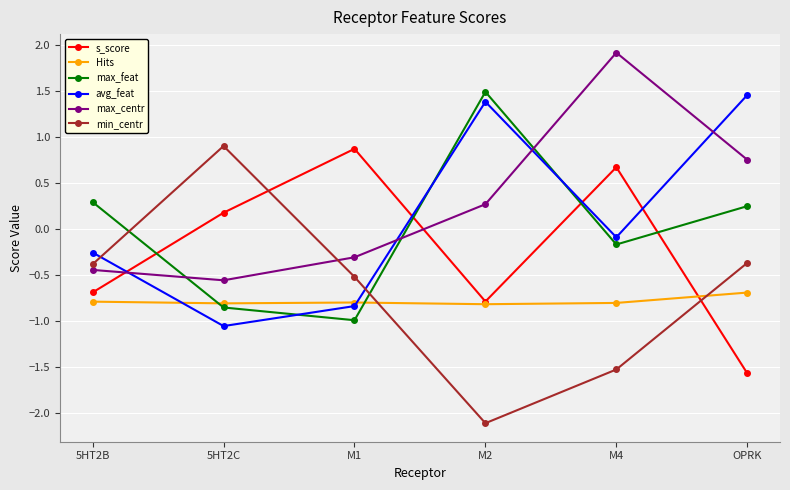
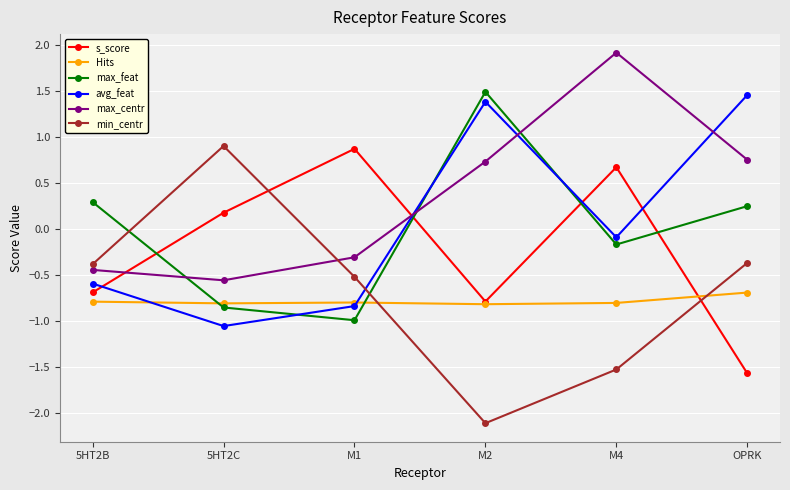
  {
    "s_score": {
      "5HT2B": -0.7,
      "5HT2C": 0.2,
      "M1": 0.9,
      "M2": -0.8,
      "M4": 0.7,
      "OPRK": -1.6
    },
    "Hits": {
      "5HT2B": -0.8,
      "5HT2C": -0.8,
      "M1": -0.8,
      "M2": -0.8,
      "M4": -0.8,
      "OPRK": -0.7
    },
    "max_feat": {
      "5HT2B": 0.3,
      "5HT2C": -0.9,
      "M1": -1.0,
      "M2": 1.5,
      "M4": -0.2,
      "OPRK": 0.3
    },
    "avg_feat": {
-     "5HT2B": -0.3,
+     "5HT2B": -0.6,
      "5HT2C": -1.1,
      "M1": -0.8,
      "M2": 1.4,
      "M4": -0.1,
      "OPRK": 1.5
    },
    "max_centr": {
      "5HT2B": -0.4,
      "5HT2C": -0.6,
      "M1": -0.3,
-     "M2": 0.3,
+     "M2": 0.7,
      "M4": 1.9,
      "OPRK": 0.8
    },
    "min_centr": {
      "5HT2B": -0.4,
      "5HT2C": 0.9,
      "M1": -0.5,
      "M2": -2.1,
      "M4": -1.5,
      "OPRK": -0.4
    }
  }
